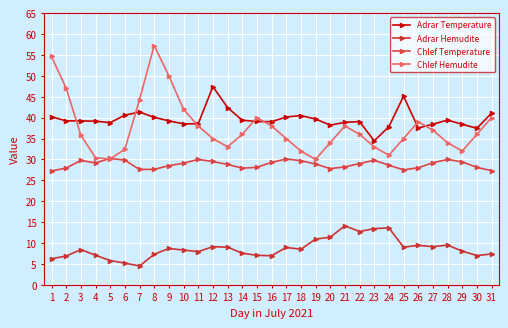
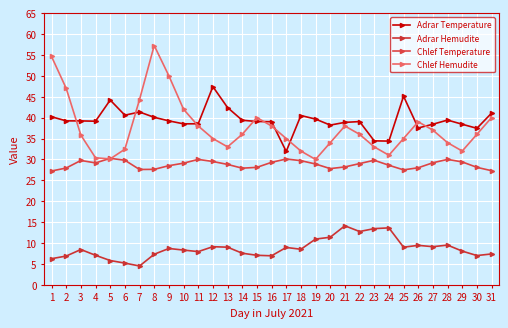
  {
    "Adrar Temperature": {
      "1": 40,
      "2": 39,
      "3": 39,
      "4": 39,
-     "5": 39,
+     "5": 44,
      "6": 41,
      "7": 41,
      "8": 40,
      "9": 39,
      "10": 39,
      "12": 47,
      "13": 42,
      "14": 39,
      "15": 39,
      "16": 39,
-     "17": 40,
+     "17": 32,
      "18": 41,
      "19": 40,
      "20": 38,
      "21": 39,
      "22": 39,
      "23": 34,
-     "24": 38,
+     "24": 34,
      "25": 45,
      "26": 38,
      "27": 38,
      "28": 39,
      "29": 38,
      "30": 37,
      "31": 41
    }
  }
